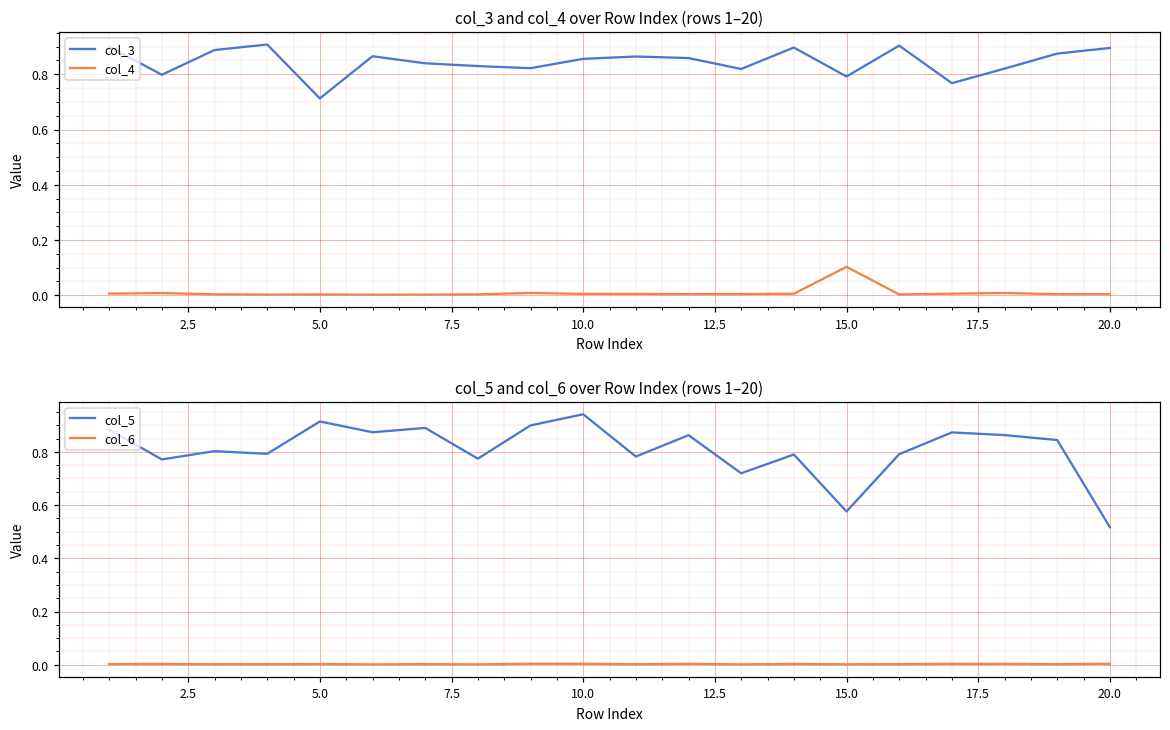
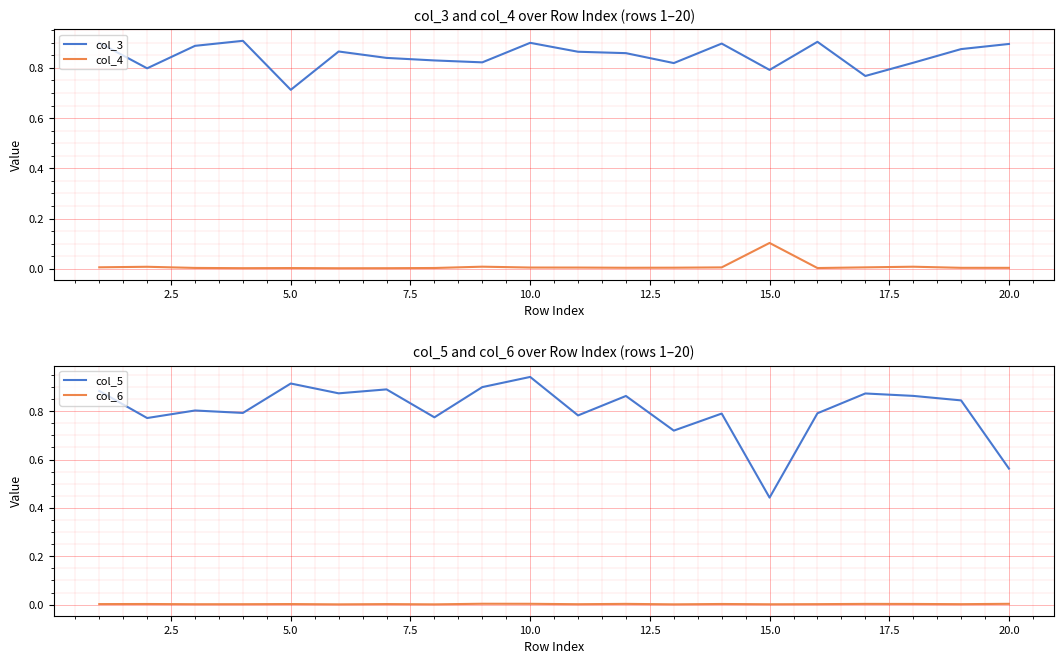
  {
    "col_3 and col_4 over Row Index (rows 1–20)": {
      "col_3": {
        "5.0": 0.71,
-       "10.0": 0.86,
+       "10.0": 0.90,
        "15.0": 0.79,
        "20.0": 0.90
      },
      "col_4": {
        "5.0": 0.00,
        "10.0": 0.00,
        "15.0": 0.10,
        "20.0": 0.00
      }
    },
    "col_5 and col_6 over Row Index (rows 1–20)": {
      "col_5": {
        "5.0": 0.91,
        "10.0": 0.94,
-       "15.0": 0.58,
-       "20.0": 0.52
+       "15.0": 0.44,
+       "20.0": 0.56
      },
      "col_6": {
        "5.0": 0.00,
        "10.0": 0.00,
        "15.0": 0.00,
        "20.0": 0.00
      }
    }
  }
